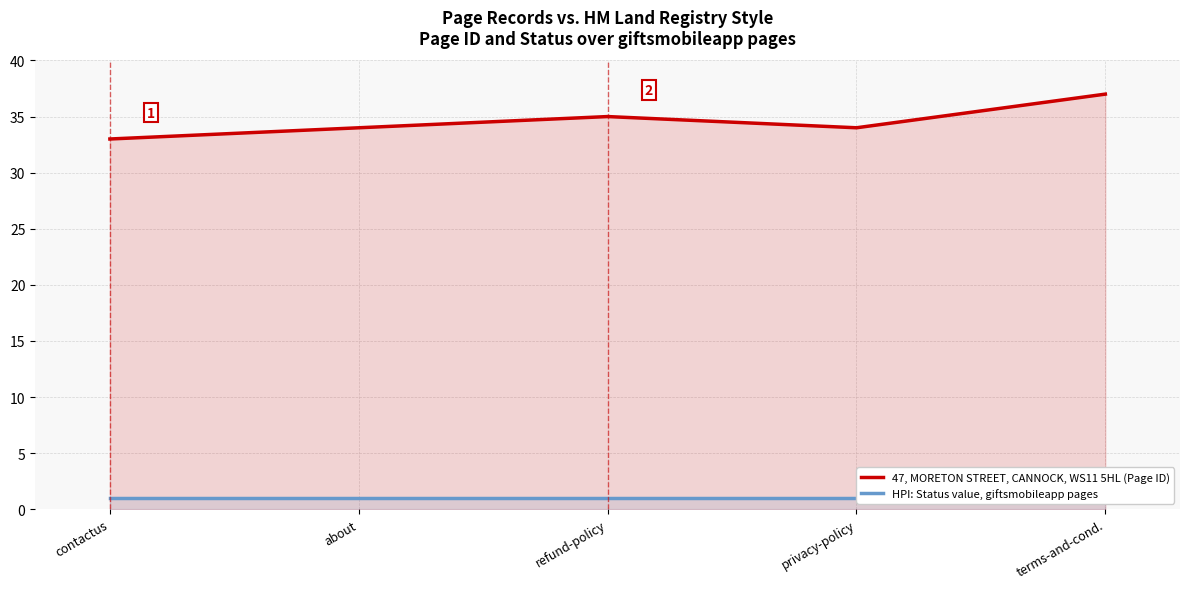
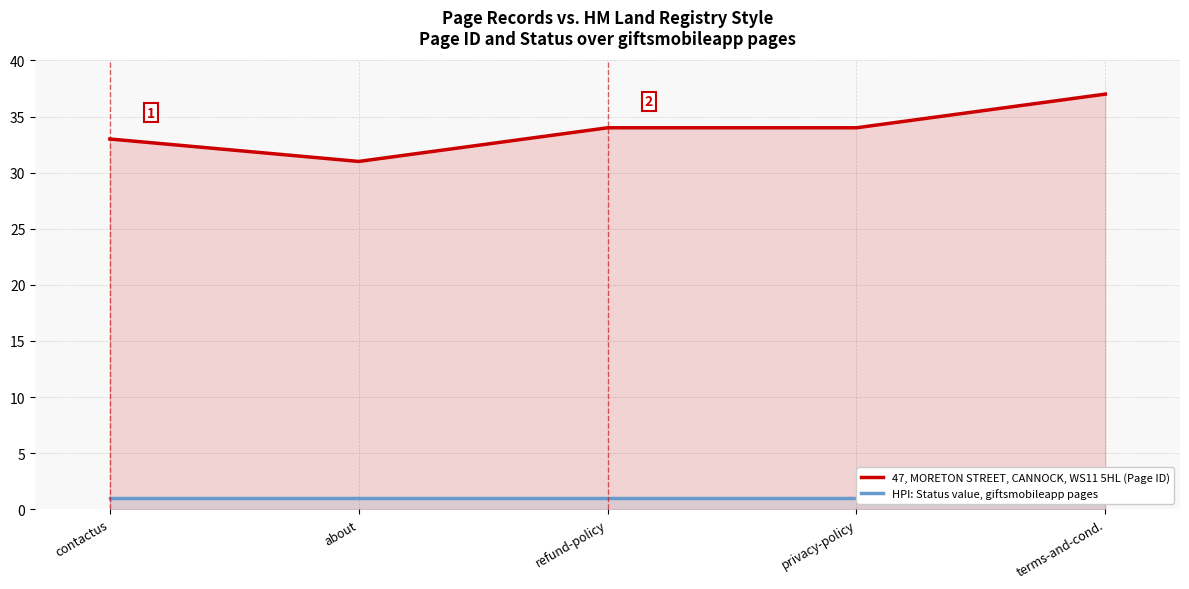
  {
    "47, MORETON STREET, CANNOCK, WS11 5HL (Page ID)": {
      "contactus": 33,
-     "about": 34,
-     "refund-policy": 35,
+     "about": 31,
+     "refund-policy": 34,
      "privacy-policy": 34,
      "terms-and-cond.": 37
    },
    "HPI: Status value, giftsmobileapp pages": {
      "contactus": 1,
      "about": 1,
      "refund-policy": 1
    }
  }
